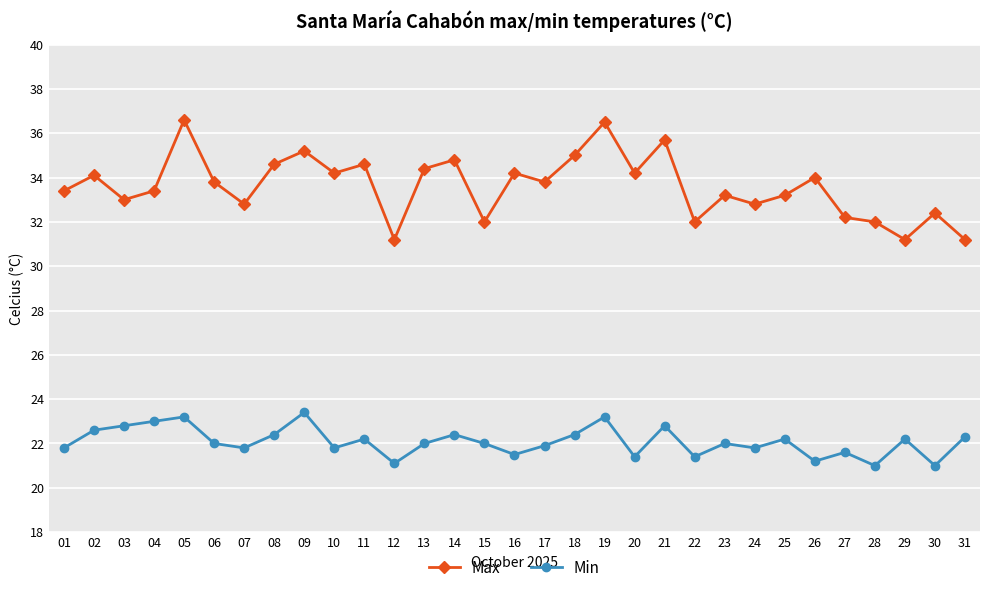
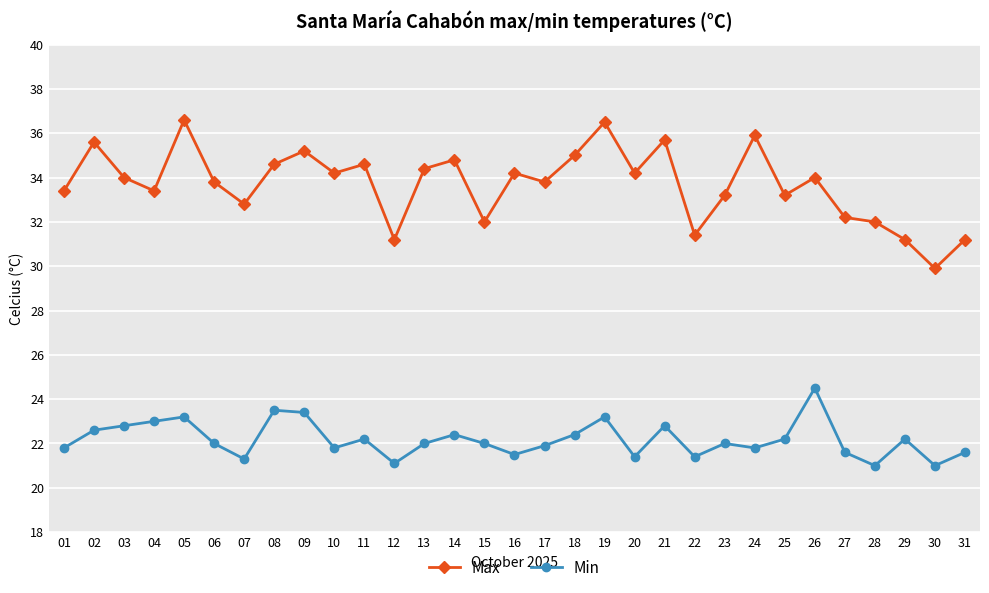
  {
    "Max": {
      "01": 33.4,
-     "02": 34.1,
-     "03": 33,
+     "02": 35.6,
+     "03": 34,
      "04": 33.4,
      "05": 36.6,
      "06": 33.8,
      "07": 32.8,
      "08": 34.6,
      "09": 35.2,
      "10": 34.2,
      "11": 34.6,
      "12": 31.2,
      "13": 34.4,
      "14": 34.8,
      "15": 32.0,
      "16": 34.2,
      "17": 33.8,
      "18": 35.0,
      "19": 36.5,
      "20": 34.2,
      "21": 35.7,
-     "22": 32.0,
+     "22": 31.4,
      "23": 33.2,
-     "24": 32.8,
+     "24": 35.9,
      "25": 33.2,
      "26": 34.0,
      "27": 32.2,
      "28": 32.0,
      "29": 31.2,
-     "30": 32.4,
+     "30": 29.9,
      "31": 31.2
    },
    "Min": {
      "01": 21.8,
      "02": 22.6,
      "03": 22.8,
      "04": 23.0,
      "05": 23.2,
      "06": 22.0,
-     "07": 21.8,
-     "08": 22.4,
+     "07": 21.3,
+     "08": 23.5,
      "09": 23.4,
      "10": 21.8,
      "11": 22.2,
      "12": 21.1,
      "13": 22.0,
      "14": 22.4,
      "15": 22.0,
      "16": 21.5,
      "17": 21.9,
      "18": 22.4,
      "19": 23.2,
      "20": 21.4,
      "21": 22.8,
      "22": 21.4,
      "23": 22.0,
      "24": 21.8,
      "25": 22.2,
-     "26": 21.2,
+     "26": 24.5,
      "27": 21.6,
      "28": 21.0,
      "29": 22.2,
      "30": 21.0,
-     "31": 22.3
+     "31": 21.6
    }
  }
